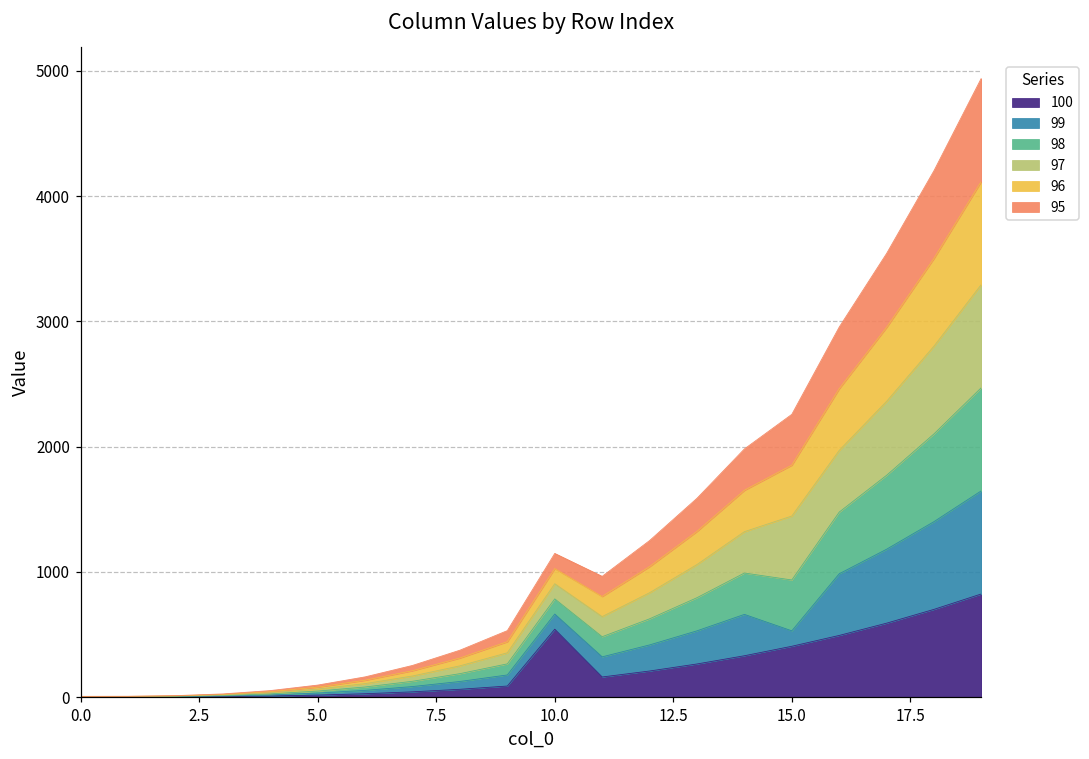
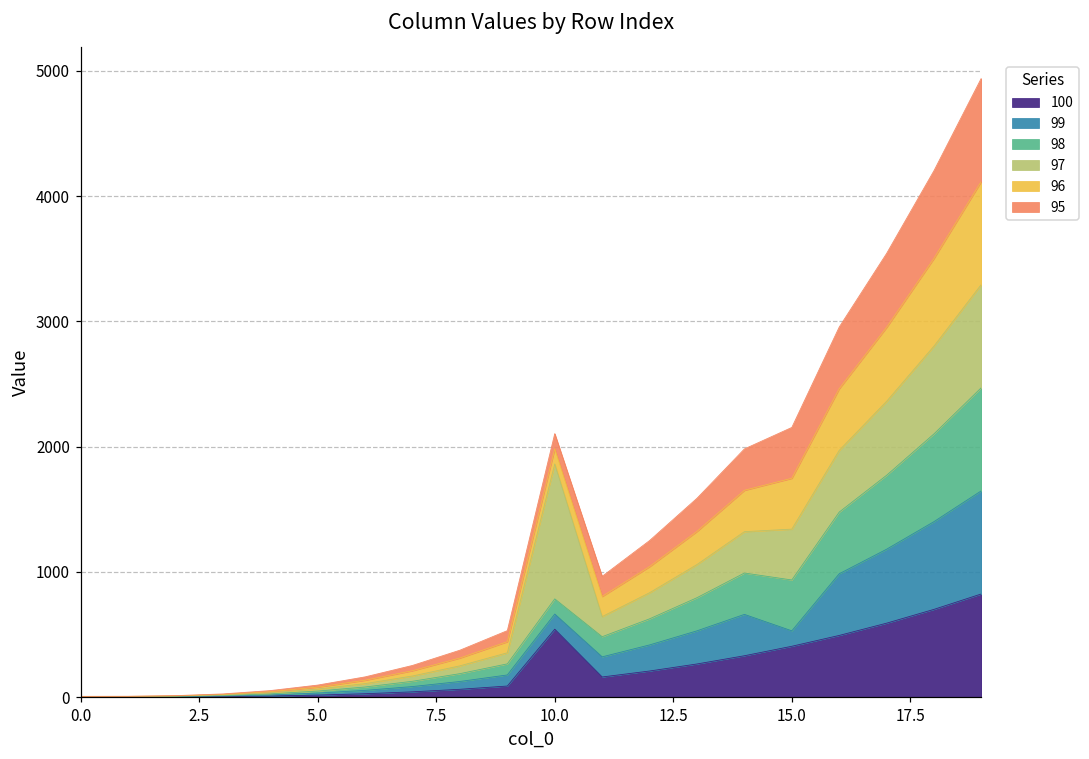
  {
    "100": {
      "10.0": 540,
      "15.0": 410
    },
    "99": {
      "10.0": 120,
      "15.0": 120
    },
    "98": {
      "10.0": 120,
      "15.0": 410
    },
    "97": {
-     "10.0": 120,
-     "15.0": 510
+     "10.0": 1080,
+     "15.0": 410
    },
    "96": {
      "10.0": 120,
      "15.0": 410
    },
    "95": {
      "10.0": 120,
      "15.0": 410
    }
  }
